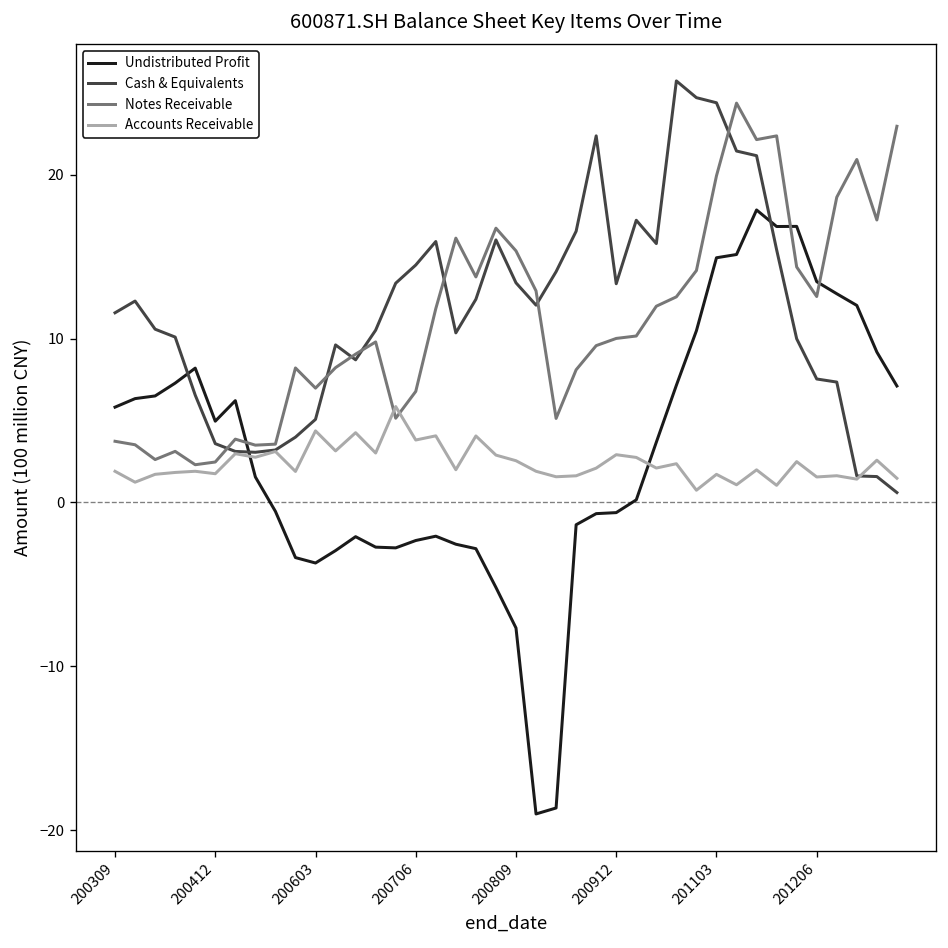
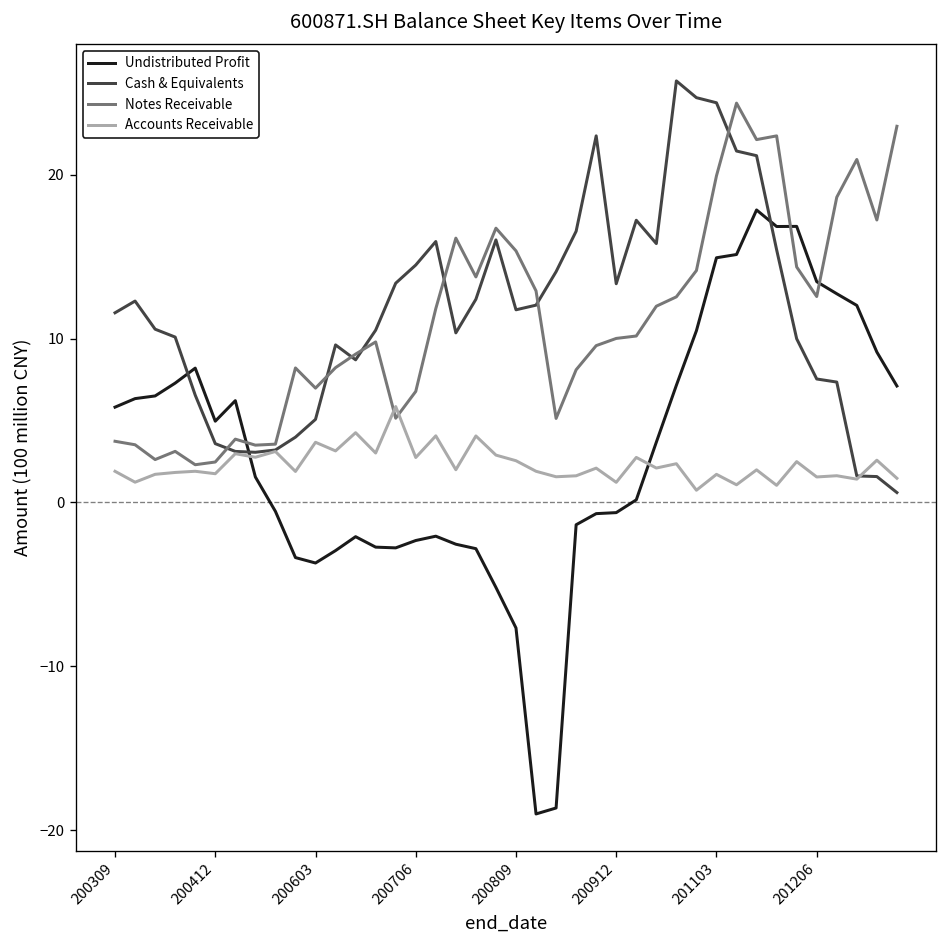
  {
    "Undistributed Profit": {
      "200309": 5.8,
      "200412": 5.0,
      "200603": -3.7,
      "200706": -2.3,
      "200809": -7.7,
      "200912": -0.6,
      "201103": 14.9,
      "201206": 13.5
    },
    "Cash & Equivalents": {
      "200309": 11.6,
      "200412": 3.6,
      "200603": 5.1,
      "200706": 14.5,
-     "200809": 13.4,
+     "200809": 11.8,
      "200912": 13.3,
      "201103": 24.4,
      "201206": 7.5
    },
    "Notes Receivable": {
      "200309": 3.7,
      "200412": 2.5,
      "200603": 7.0,
      "200706": 6.8,
      "200809": 15.3,
      "200912": 10.0,
      "201103": 19.9,
      "201206": 12.6
    },
    "Accounts Receivable": {
      "200309": 1.9,
      "200412": 1.8,
-     "200603": 4.4,
-     "200706": 3.8,
+     "200603": 3.7,
+     "200706": 2.7,
      "200809": 2.5,
-     "200912": 2.9,
+     "200912": 1.2,
      "201103": 1.7,
      "201206": 1.6
    }
  }
